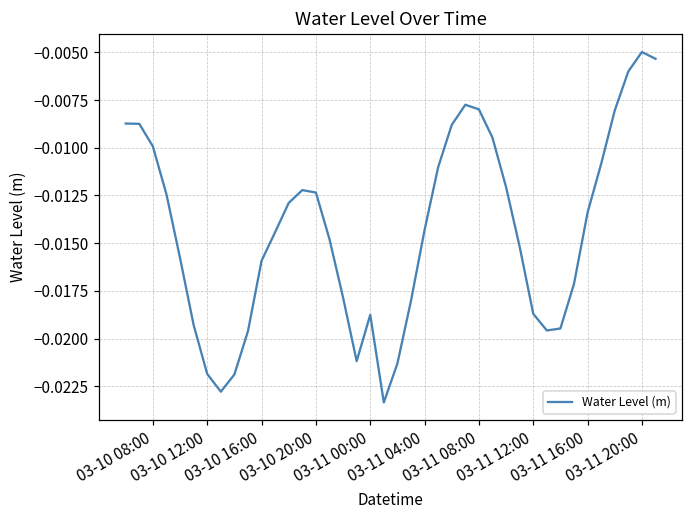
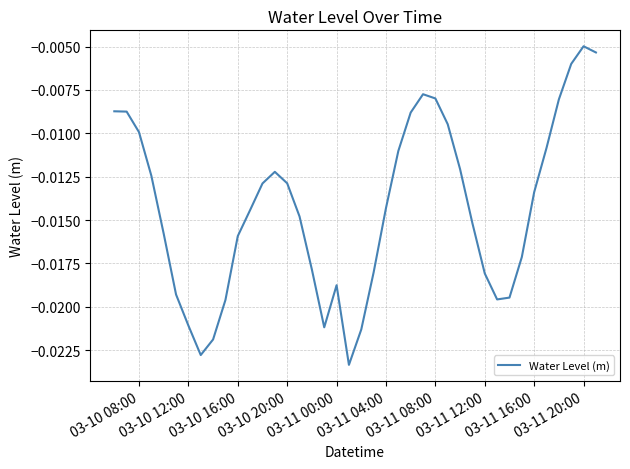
  {
    "03-10 08:00": -0.0099,
-   "03-10 12:00": -0.0219,
+   "03-10 12:00": -0.0211,
    "03-10 16:00": -0.0159,
-   "03-10 20:00": -0.0123,
+   "03-10 20:00": -0.0129,
    "03-11 00:00": -0.0188,
    "03-11 04:00": -0.0143,
    "03-11 08:00": -0.0080,
-   "03-11 12:00": -0.0187,
+   "03-11 12:00": -0.0181,
    "03-11 16:00": -0.0134,
    "03-11 20:00": -0.0050
  }
